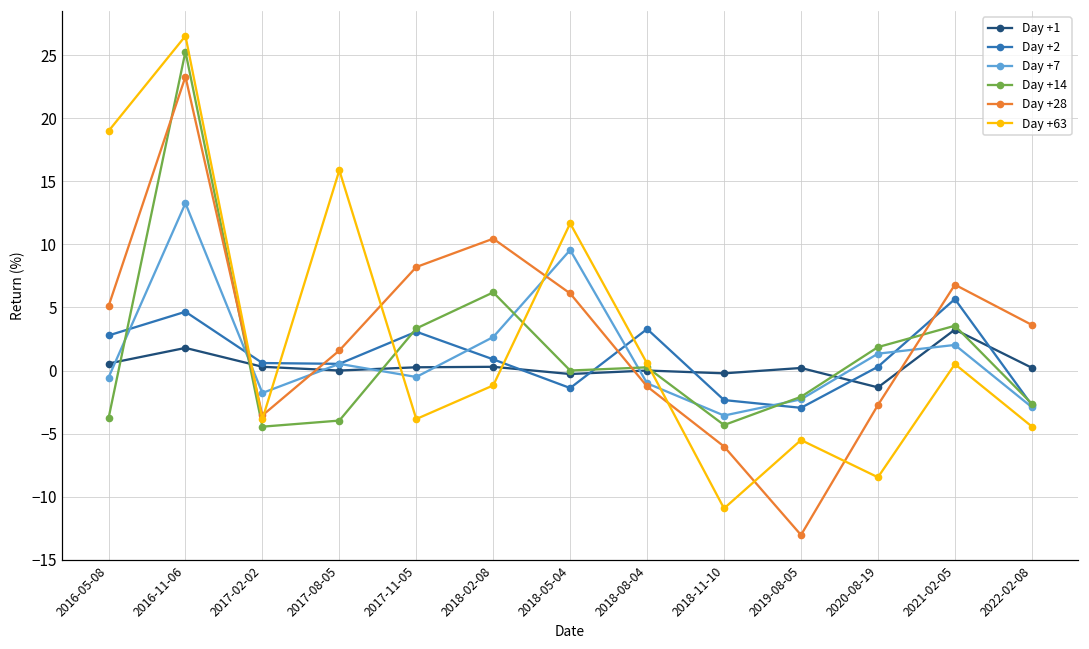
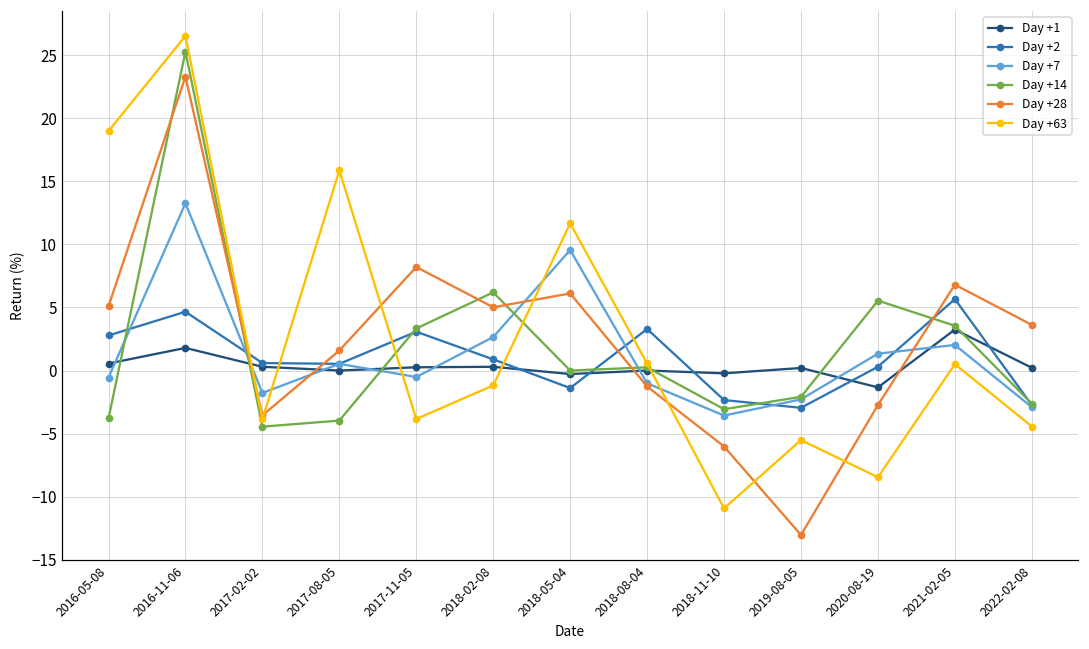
  {
    "Day +1": {
      "2016-05-08": 0.6,
      "2016-11-06": 1.8,
      "2017-02-02": 0.3,
      "2017-08-05": 0.0,
      "2017-11-05": 0.3,
      "2018-02-08": 0.3,
      "2018-05-04": -0.3,
      "2018-08-04": 0.0,
      "2018-11-10": -0.2,
      "2019-08-05": 0.2,
      "2020-08-19": -1.3,
      "2021-02-05": 3.2,
      "2022-02-08": 0.2
    },
    "Day +2": {
      "2016-05-08": 2.8,
      "2016-11-06": 4.7,
      "2017-02-02": 0.6,
      "2017-11-05": 3.1,
      "2018-02-08": 0.9,
      "2018-05-04": -1.4,
      "2018-08-04": 3.3,
      "2018-11-10": -2.3,
      "2019-08-05": -3.0,
      "2020-08-19": 0.3,
      "2021-02-05": 5.7
    },
    "Day +7": {
      "2016-05-08": -0.6,
      "2016-11-06": 13.3,
      "2017-02-02": -1.8,
      "2017-11-05": -0.5,
      "2018-02-08": 2.7,
      "2018-05-04": 9.6,
      "2018-08-04": -1.0,
      "2018-11-10": -3.6,
      "2020-08-19": 1.3,
      "2021-02-05": 2.0
    },
    "Day +14": {
      "2016-05-08": -3.8,
      "2016-11-06": 25.3,
      "2017-02-02": -4.5,
      "2017-08-05": -4.0,
      "2017-11-05": 3.3,
      "2018-02-08": 6.2,
      "2018-05-04": 0.0,
      "2018-08-04": 0.3,
-     "2018-11-10": -4.3,
-     "2020-08-19": 1.9,
+     "2018-11-10": -3.1,
+     "2020-08-19": 5.5,
      "2021-02-05": 3.6
    },
    "Day +28": {
      "2016-05-08": 5.1,
      "2016-11-06": 23.3,
      "2017-02-02": -3.6,
      "2017-08-05": 1.6,
      "2017-11-05": 8.2,
-     "2018-02-08": 10.5,
+     "2018-02-08": 5.0,
      "2018-05-04": 6.1,
      "2018-08-04": -1.3,
      "2018-11-10": -6.0,
      "2019-08-05": -13.0,
      "2020-08-19": -2.7,
      "2021-02-05": 6.8,
      "2022-02-08": 3.6
    },
    "Day +63": {
      "2016-05-08": 19.0,
      "2016-11-06": 26.5,
      "2017-02-02": -3.9,
      "2017-08-05": 15.9,
      "2017-11-05": -3.8,
      "2018-02-08": -1.2,
      "2018-05-04": 11.7,
      "2018-08-04": 0.6,
      "2018-11-10": -10.9,
      "2019-08-05": -5.5,
      "2020-08-19": -8.5,
      "2021-02-05": 0.5,
      "2022-02-08": -4.4
    }
  }
